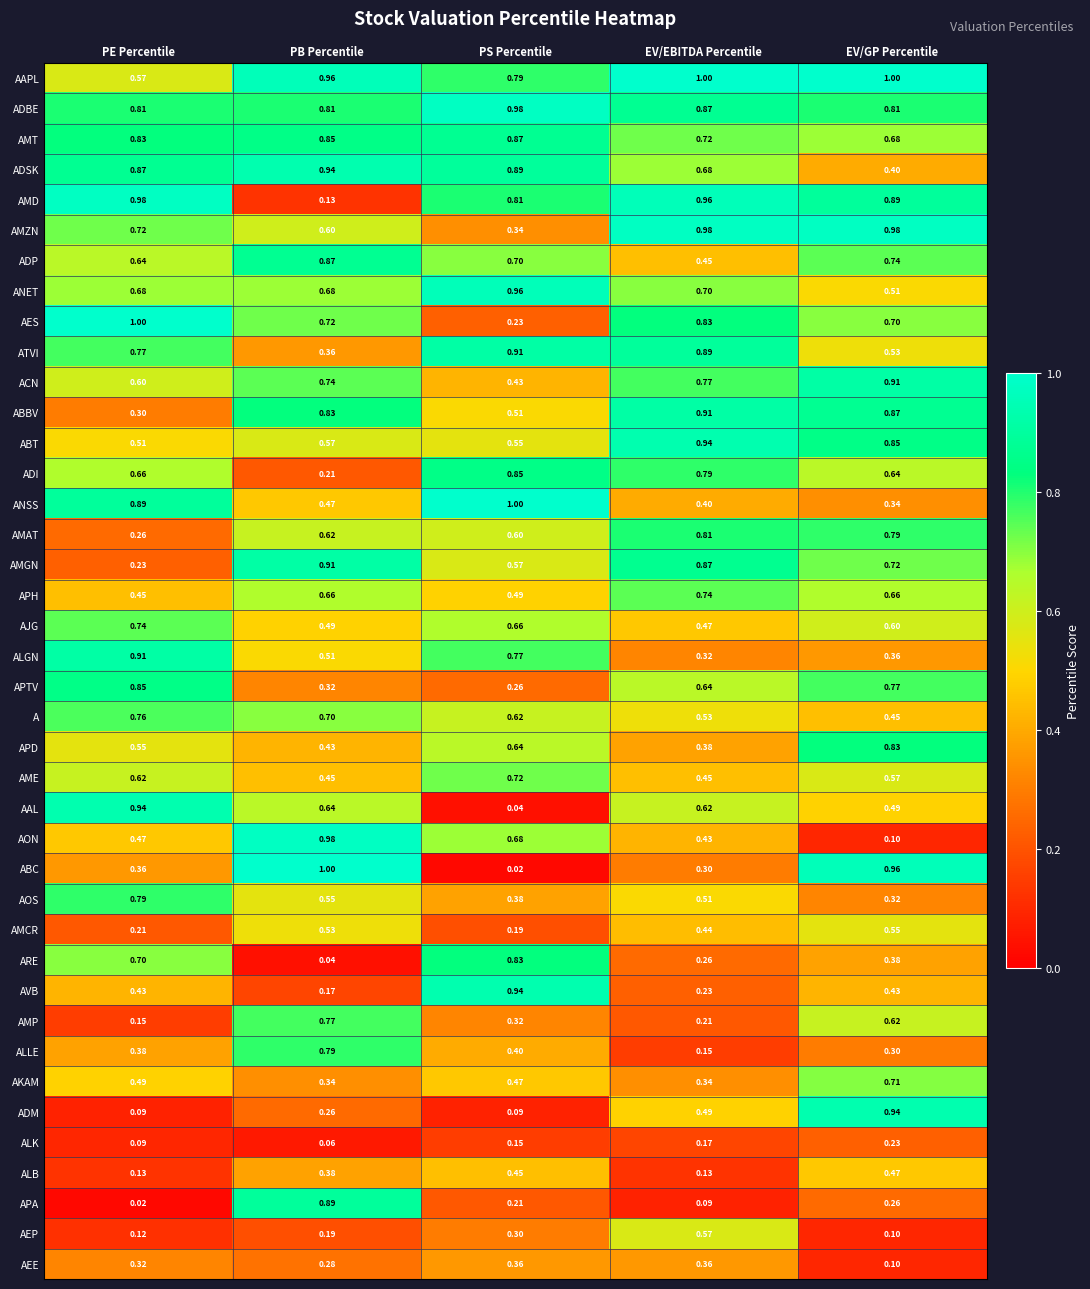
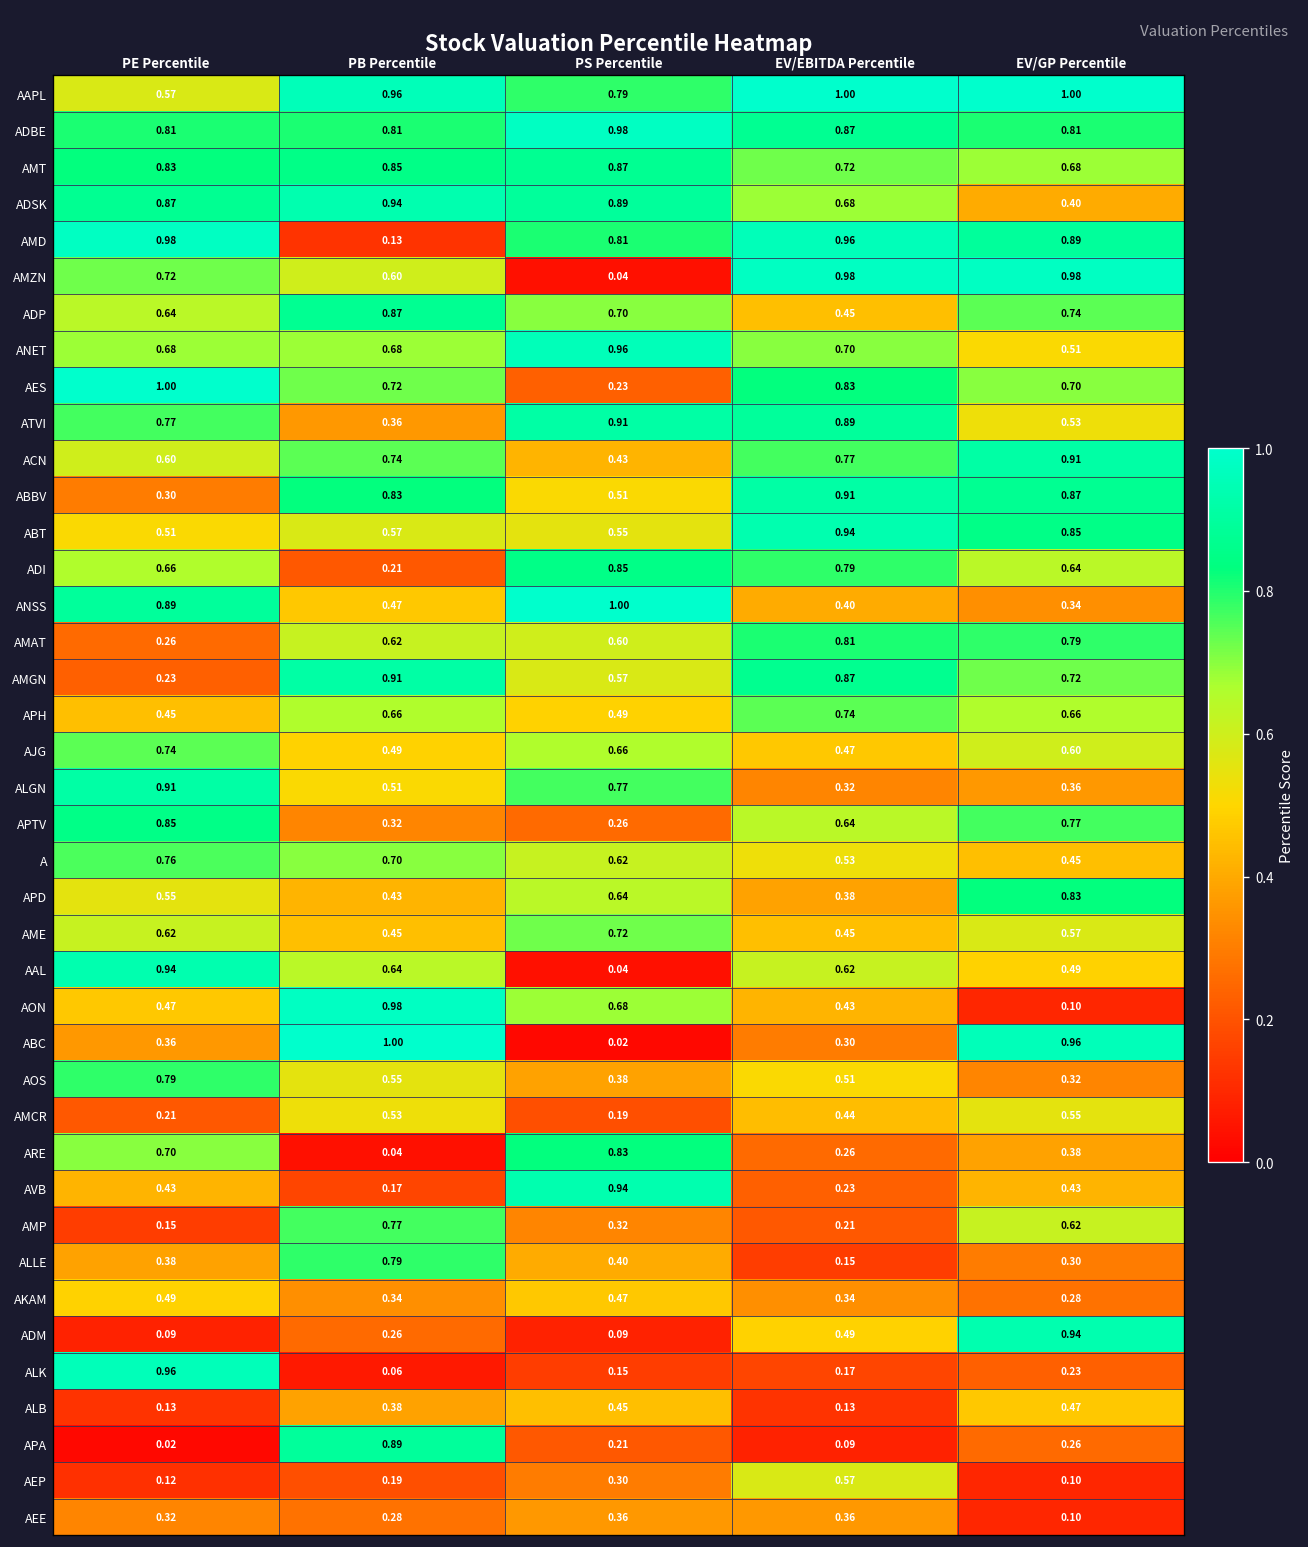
  {
    "AAPL": {
      "PE Percentile": 0.57,
      "PB Percentile": 0.96,
      "PS Percentile": 0.79,
      "EV/EBITDA Percentile": 1.00,
      "EV/GP Percentile": 1.00
    },
    "ADBE": {
      "PE Percentile": 0.81,
      "PB Percentile": 0.81,
      "PS Percentile": 0.98,
      "EV/EBITDA Percentile": 0.87,
      "EV/GP Percentile": 0.81
    },
    "AMT": {
      "PE Percentile": 0.83,
      "PB Percentile": 0.85,
      "PS Percentile": 0.87,
      "EV/EBITDA Percentile": 0.72,
      "EV/GP Percentile": 0.68
    },
    "ADSK": {
      "PE Percentile": 0.87,
      "PB Percentile": 0.94,
      "PS Percentile": 0.89,
      "EV/EBITDA Percentile": 0.68,
      "EV/GP Percentile": 0.40
    },
    "AMD": {
      "PE Percentile": 0.98,
      "PB Percentile": 0.13,
      "PS Percentile": 0.81,
      "EV/EBITDA Percentile": 0.96,
      "EV/GP Percentile": 0.89
    },
    "AMZN": {
      "PE Percentile": 0.72,
      "PB Percentile": 0.60,
-     "PS Percentile": 0.34,
+     "PS Percentile": 0.04,
      "EV/EBITDA Percentile": 0.98,
      "EV/GP Percentile": 0.98
    },
    "ADP": {
      "PE Percentile": 0.64,
      "PB Percentile": 0.87,
      "PS Percentile": 0.70,
      "EV/EBITDA Percentile": 0.45,
      "EV/GP Percentile": 0.74
    },
    "ANET": {
      "PE Percentile": 0.68,
      "PB Percentile": 0.68,
      "PS Percentile": 0.96,
      "EV/EBITDA Percentile": 0.70,
      "EV/GP Percentile": 0.51
    },
    "AES": {
      "PE Percentile": 1.00,
      "PB Percentile": 0.72,
      "PS Percentile": 0.23,
      "EV/EBITDA Percentile": 0.83,
      "EV/GP Percentile": 0.70
    },
    "ATVI": {
      "PE Percentile": 0.77,
      "PB Percentile": 0.36,
      "PS Percentile": 0.91,
      "EV/EBITDA Percentile": 0.89,
      "EV/GP Percentile": 0.53
    },
    "ACN": {
      "PE Percentile": 0.60,
      "PB Percentile": 0.74,
      "PS Percentile": 0.43,
      "EV/EBITDA Percentile": 0.77,
      "EV/GP Percentile": 0.91
    },
    "ABBV": {
      "PE Percentile": 0.30,
      "PB Percentile": 0.83,
      "PS Percentile": 0.51,
      "EV/EBITDA Percentile": 0.91,
      "EV/GP Percentile": 0.87
    },
    "ABT": {
      "PE Percentile": 0.51,
      "PB Percentile": 0.57,
      "PS Percentile": 0.55,
      "EV/EBITDA Percentile": 0.94,
      "EV/GP Percentile": 0.85
    },
    "ADI": {
      "PE Percentile": 0.66,
      "PB Percentile": 0.21,
      "PS Percentile": 0.85,
      "EV/EBITDA Percentile": 0.79,
      "EV/GP Percentile": 0.64
    },
    "ANSS": {
      "PE Percentile": 0.89,
      "PB Percentile": 0.47,
      "PS Percentile": 1.00,
      "EV/EBITDA Percentile": 0.40,
      "EV/GP Percentile": 0.34
    },
    "AMAT": {
      "PE Percentile": 0.26,
      "PB Percentile": 0.62,
      "PS Percentile": 0.60,
      "EV/EBITDA Percentile": 0.81,
      "EV/GP Percentile": 0.79
    },
    "AMGN": {
      "PE Percentile": 0.23,
      "PB Percentile": 0.91,
      "PS Percentile": 0.57,
      "EV/EBITDA Percentile": 0.87,
      "EV/GP Percentile": 0.72
    },
    "APH": {
      "PE Percentile": 0.45,
      "PB Percentile": 0.66,
      "PS Percentile": 0.49,
      "EV/EBITDA Percentile": 0.74,
      "EV/GP Percentile": 0.66
    },
    "AJG": {
      "PE Percentile": 0.74,
      "PB Percentile": 0.49,
      "PS Percentile": 0.66,
      "EV/EBITDA Percentile": 0.47,
      "EV/GP Percentile": 0.60
    },
    "ALGN": {
      "PE Percentile": 0.91,
      "PB Percentile": 0.51,
      "PS Percentile": 0.77,
      "EV/EBITDA Percentile": 0.32,
      "EV/GP Percentile": 0.36
    },
    "APTV": {
      "PE Percentile": 0.85,
      "PB Percentile": 0.32,
      "PS Percentile": 0.26,
      "EV/EBITDA Percentile": 0.64,
      "EV/GP Percentile": 0.77
    },
    "A": {
      "PE Percentile": 0.76,
      "PB Percentile": 0.70,
      "PS Percentile": 0.62,
      "EV/EBITDA Percentile": 0.53,
      "EV/GP Percentile": 0.45
    },
    "APD": {
      "PE Percentile": 0.55,
      "PB Percentile": 0.43,
      "PS Percentile": 0.64,
      "EV/EBITDA Percentile": 0.38,
      "EV/GP Percentile": 0.83
    },
    "AME": {
      "PE Percentile": 0.62,
      "PB Percentile": 0.45,
      "PS Percentile": 0.72,
      "EV/EBITDA Percentile": 0.45,
      "EV/GP Percentile": 0.57
    },
    "AAL": {
      "PE Percentile": 0.94,
      "PB Percentile": 0.64,
      "PS Percentile": 0.04,
      "EV/EBITDA Percentile": 0.62,
      "EV/GP Percentile": 0.49
    },
    "AON": {
      "PE Percentile": 0.47,
      "PB Percentile": 0.98,
      "PS Percentile": 0.68,
      "EV/EBITDA Percentile": 0.43,
      "EV/GP Percentile": 0.10
    },
    "ABC": {
      "PE Percentile": 0.36,
      "PB Percentile": 1.00,
      "PS Percentile": 0.02,
      "EV/EBITDA Percentile": 0.30,
      "EV/GP Percentile": 0.96
    },
    "AOS": {
      "PE Percentile": 0.79,
      "PB Percentile": 0.55,
      "PS Percentile": 0.38,
      "EV/EBITDA Percentile": 0.51,
      "EV/GP Percentile": 0.32
    },
    "AMCR": {
      "PE Percentile": 0.21,
      "PB Percentile": 0.53,
      "PS Percentile": 0.19,
      "EV/EBITDA Percentile": 0.44,
      "EV/GP Percentile": 0.55
    },
    "ARE": {
      "PE Percentile": 0.70,
      "PB Percentile": 0.04,
      "PS Percentile": 0.83,
      "EV/EBITDA Percentile": 0.26,
      "EV/GP Percentile": 0.38
    },
    "AVB": {
      "PE Percentile": 0.43,
      "PB Percentile": 0.17,
      "PS Percentile": 0.94,
      "EV/EBITDA Percentile": 0.23,
      "EV/GP Percentile": 0.43
    },
    "AMP": {
      "PE Percentile": 0.15,
      "PB Percentile": 0.77,
      "PS Percentile": 0.32,
      "EV/EBITDA Percentile": 0.21,
      "EV/GP Percentile": 0.62
    },
    "ALLE": {
      "PE Percentile": 0.38,
      "PB Percentile": 0.79,
      "PS Percentile": 0.40,
      "EV/EBITDA Percentile": 0.15,
      "EV/GP Percentile": 0.30
    },
    "AKAM": {
      "PE Percentile": 0.49,
      "PB Percentile": 0.34,
      "PS Percentile": 0.47,
      "EV/EBITDA Percentile": 0.34,
-     "EV/GP Percentile": 0.71
+     "EV/GP Percentile": 0.28
    },
    "ADM": {
      "PE Percentile": 0.09,
      "PB Percentile": 0.26,
      "PS Percentile": 0.09,
      "EV/EBITDA Percentile": 0.49,
      "EV/GP Percentile": 0.94
    },
    "ALK": {
-     "PE Percentile": 0.09,
+     "PE Percentile": 0.96,
      "PB Percentile": 0.06,
      "PS Percentile": 0.15,
      "EV/EBITDA Percentile": 0.17,
      "EV/GP Percentile": 0.23
    },
    "ALB": {
      "PE Percentile": 0.13,
      "PB Percentile": 0.38,
      "PS Percentile": 0.45,
      "EV/EBITDA Percentile": 0.13,
      "EV/GP Percentile": 0.47
    },
    "APA": {
      "PE Percentile": 0.02,
      "PB Percentile": 0.89,
      "PS Percentile": 0.21,
      "EV/EBITDA Percentile": 0.09,
      "EV/GP Percentile": 0.26
    },
    "AEP": {
      "PE Percentile": 0.12,
      "PB Percentile": 0.19,
      "PS Percentile": 0.30,
      "EV/EBITDA Percentile": 0.57,
      "EV/GP Percentile": 0.10
    },
    "AEE": {
      "PE Percentile": 0.32,
      "PB Percentile": 0.28,
      "PS Percentile": 0.36,
      "EV/EBITDA Percentile": 0.36,
      "EV/GP Percentile": 0.10
    }
  }
